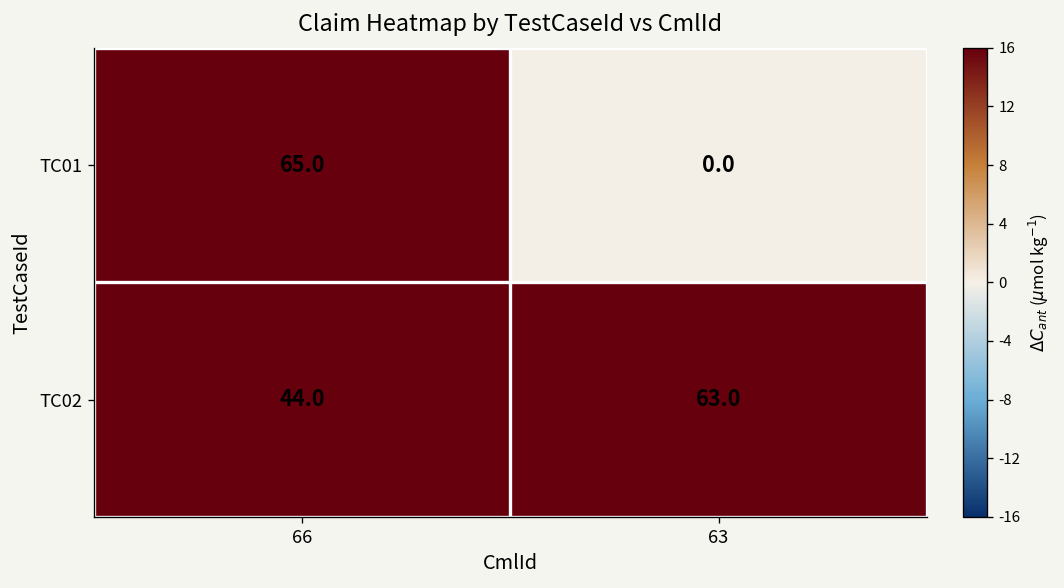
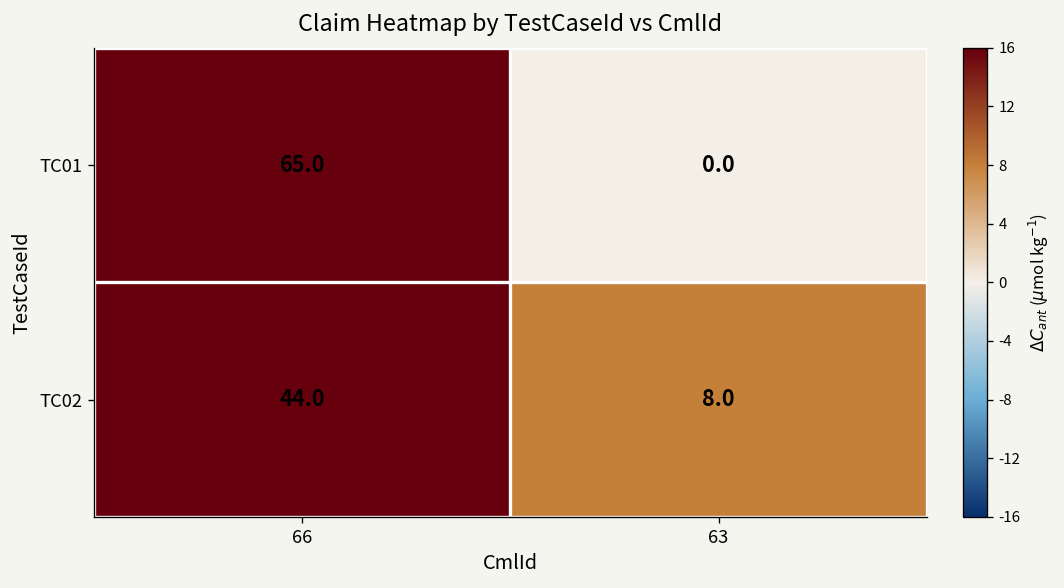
  {
    "TC01": {
      "66": 65.0,
      "63": 0.0
    },
    "TC02": {
      "66": 44.0,
-     "63": 63.0
+     "63": 8.0
    }
  }
